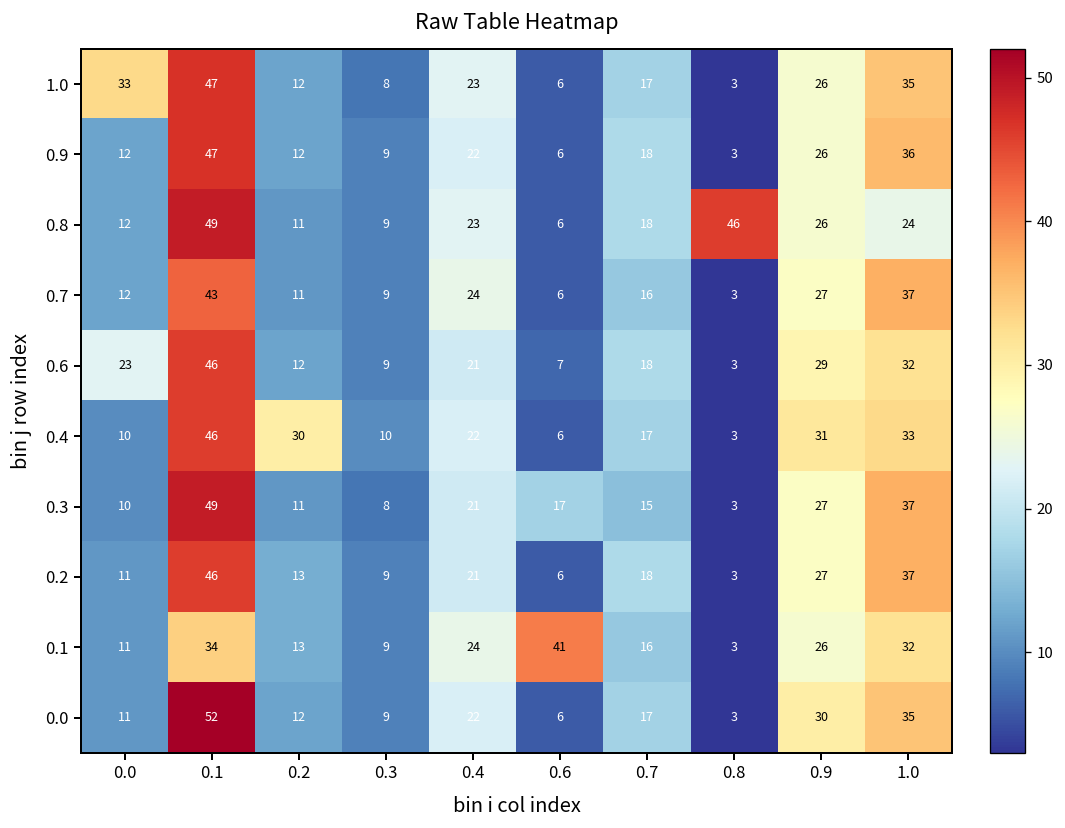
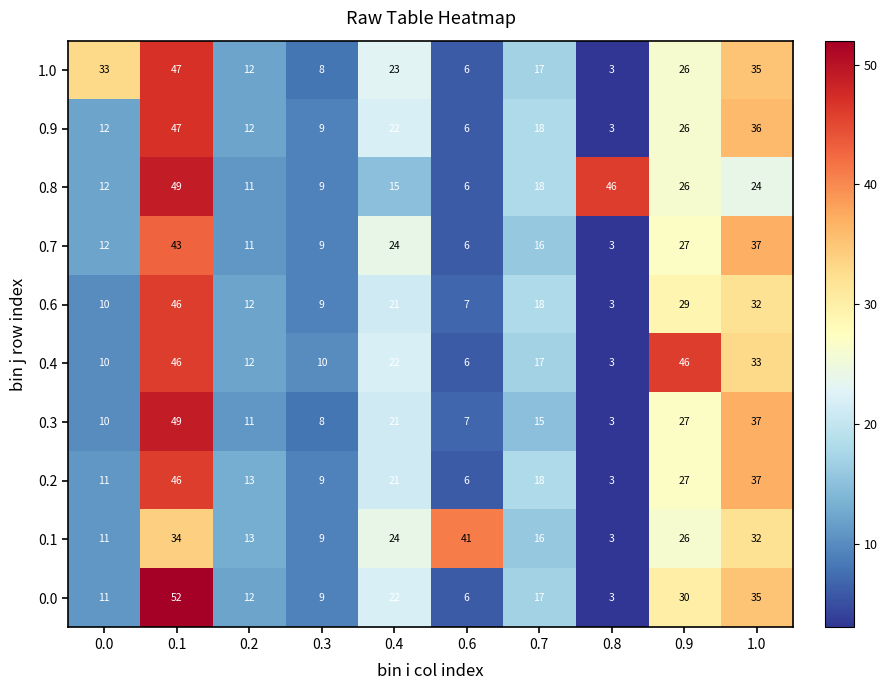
  {
    "1.0": {
      "0.0": 33,
      "0.1": 47,
      "0.2": 12,
      "0.3": 8,
      "0.4": 23,
      "0.6": 6,
      "0.7": 17,
      "0.8": 3,
      "0.9": 26,
      "1.0": 35
    },
    "0.9": {
      "0.0": 12,
      "0.1": 47,
      "0.2": 12,
      "0.3": 9,
      "0.6": 6,
      "0.7": 18,
      "0.8": 3,
      "0.9": 26,
      "1.0": 36
    },
    "0.8": {
      "0.0": 12,
      "0.1": 49,
      "0.2": 11,
      "0.3": 9,
-     "0.4": 23,
+     "0.4": 15,
      "0.6": 6,
      "0.7": 18,
      "0.8": 46,
      "0.9": 26,
      "1.0": 24
    },
    "0.7": {
      "0.0": 12,
      "0.1": 43,
      "0.2": 11,
      "0.3": 9,
      "0.4": 24,
      "0.6": 6,
      "0.7": 16,
      "0.8": 3,
      "0.9": 27,
      "1.0": 37
    },
    "0.6": {
-     "0.0": 23,
+     "0.0": 10,
      "0.1": 46,
      "0.2": 12,
      "0.3": 9,
      "0.4": 21,
      "0.6": 7,
      "0.7": 18,
      "0.8": 3,
      "0.9": 29,
      "1.0": 32
    },
    "0.4": {
      "0.0": 10,
      "0.1": 46,
-     "0.2": 30,
+     "0.2": 12,
      "0.3": 10,
      "0.6": 6,
      "0.7": 17,
      "0.8": 3,
-     "0.9": 31,
+     "0.9": 46,
      "1.0": 33
    },
    "0.3": {
      "0.0": 10,
      "0.1": 49,
      "0.2": 11,
      "0.3": 8,
      "0.4": 21,
-     "0.6": 17,
+     "0.6": 7,
      "0.7": 15,
      "0.8": 3,
      "0.9": 27,
      "1.0": 37
    },
    "0.2": {
      "0.0": 11,
      "0.1": 46,
      "0.2": 13,
      "0.3": 9,
      "0.4": 21,
      "0.6": 6,
      "0.7": 18,
      "0.8": 3,
      "0.9": 27,
      "1.0": 37
    },
    "0.1": {
      "0.0": 11,
      "0.1": 34,
      "0.2": 13,
      "0.3": 9,
      "0.4": 24,
      "0.6": 41,
      "0.7": 16,
      "0.8": 3,
      "0.9": 26,
      "1.0": 32
    },
    "0.0": {
      "0.0": 11,
      "0.1": 52,
      "0.2": 12,
      "0.3": 9,
      "0.6": 6,
      "0.7": 17,
      "0.8": 3,
      "0.9": 30,
      "1.0": 35
    }
  }
